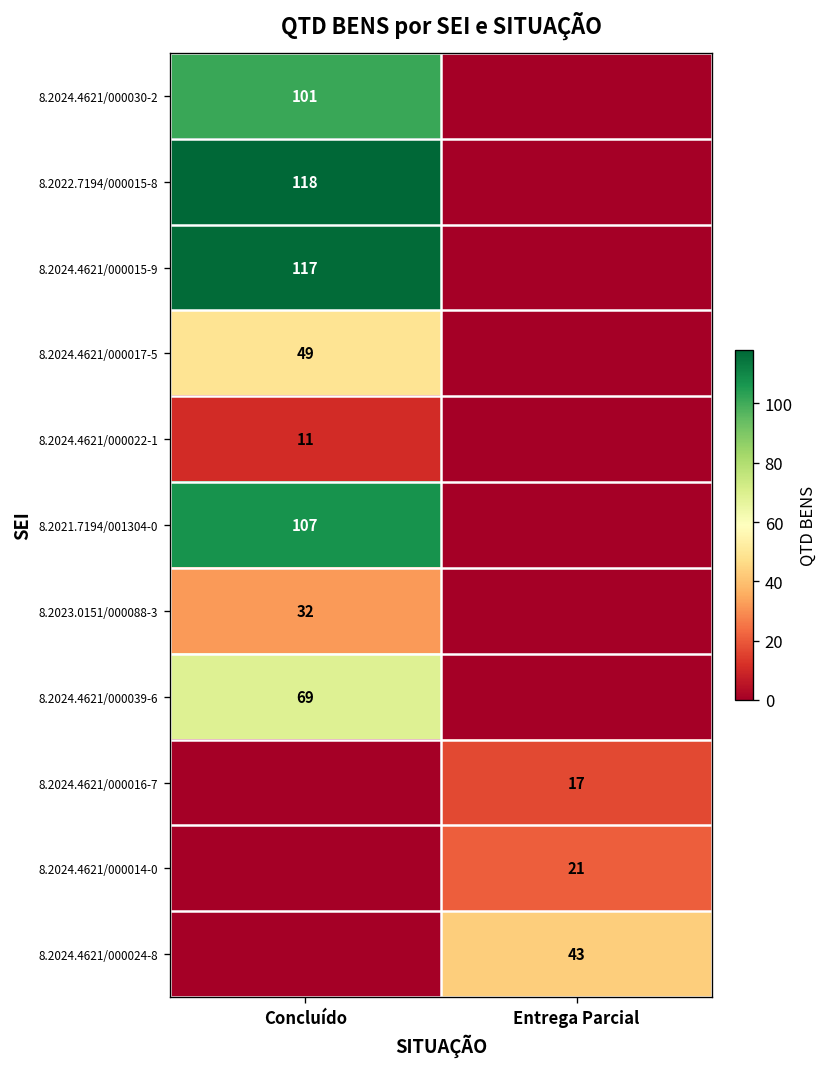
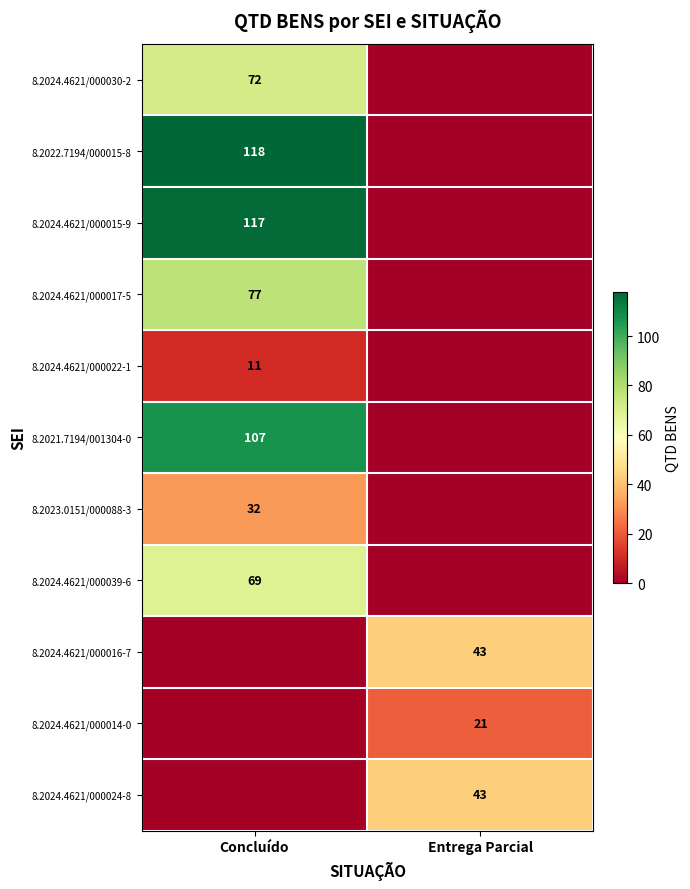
  {
    "8.2024.4621/000030-2": {
-     "Concluído": 101
+     "Concluído": 72
    },
    "8.2022.7194/000015-8": {
      "Concluído": 118
    },
    "8.2024.4621/000015-9": {
      "Concluído": 117
    },
    "8.2024.4621/000017-5": {
-     "Concluído": 49
+     "Concluído": 77
    },
    "8.2024.4621/000022-1": {
      "Concluído": 11
    },
    "8.2021.7194/001304-0": {
      "Concluído": 107
    },
    "8.2023.0151/000088-3": {
      "Concluído": 32
    },
    "8.2024.4621/000039-6": {
      "Concluído": 69
    },
    "8.2024.4621/000016-7": {
-     "Entrega Parcial": 17
+     "Entrega Parcial": 43
    },
    "8.2024.4621/000014-0": {
      "Entrega Parcial": 21
    },
    "8.2024.4621/000024-8": {
      "Entrega Parcial": 43
    }
  }
